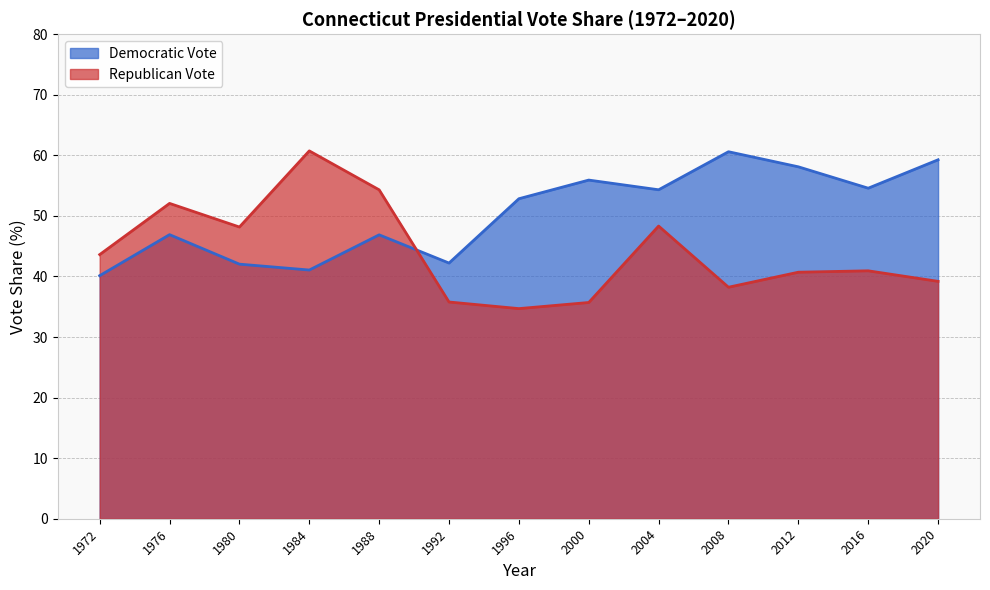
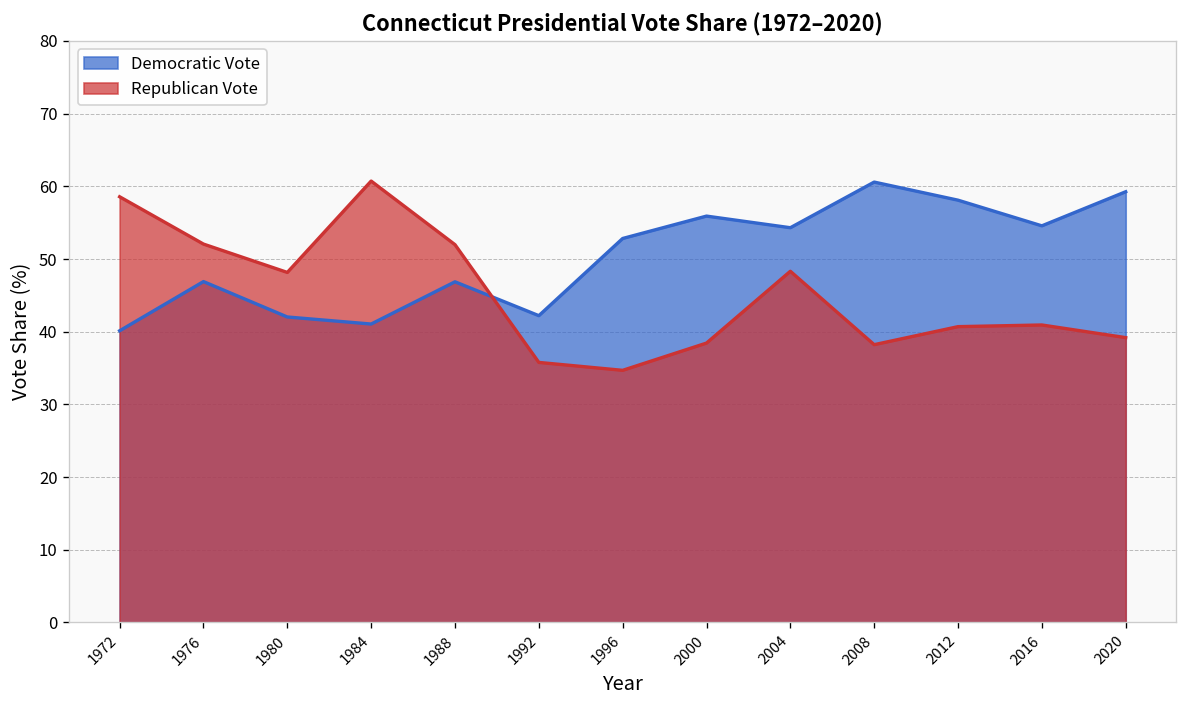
  {
    "Democratic Vote": {
      "1972": 40,
      "1976": 47,
      "1980": 42,
      "1984": 41,
      "1988": 47,
      "1992": 42,
      "1996": 53,
      "2000": 56,
      "2004": 54,
      "2008": 61,
      "2012": 58,
      "2016": 55,
      "2020": 59
    },
    "Republican Vote": {
-     "1972": 44,
+     "1972": 59,
      "1976": 52,
      "1980": 48,
      "1984": 61,
-     "1988": 54,
+     "1988": 52,
      "1992": 36,
      "1996": 35,
-     "2000": 36,
+     "2000": 38,
      "2004": 48,
      "2008": 38,
      "2012": 41,
      "2016": 41,
      "2020": 39
    }
  }
